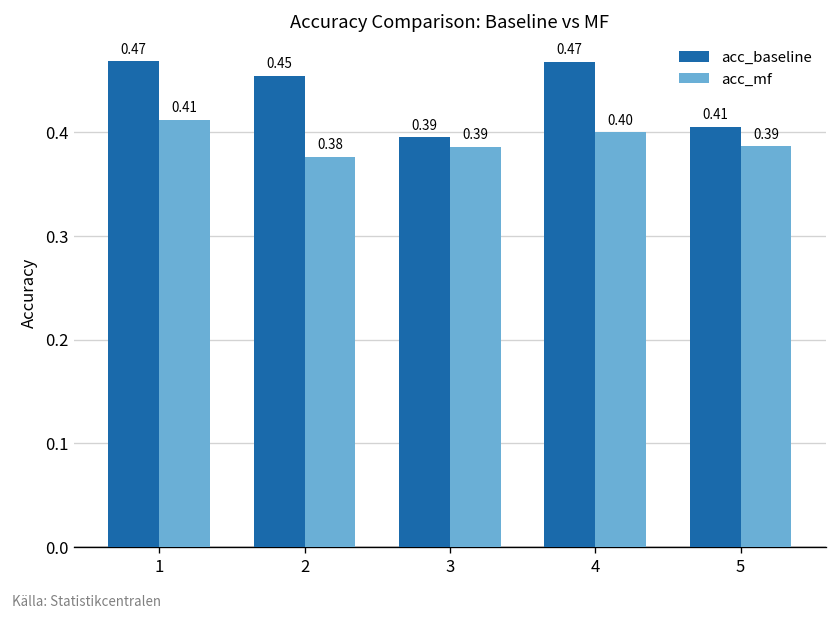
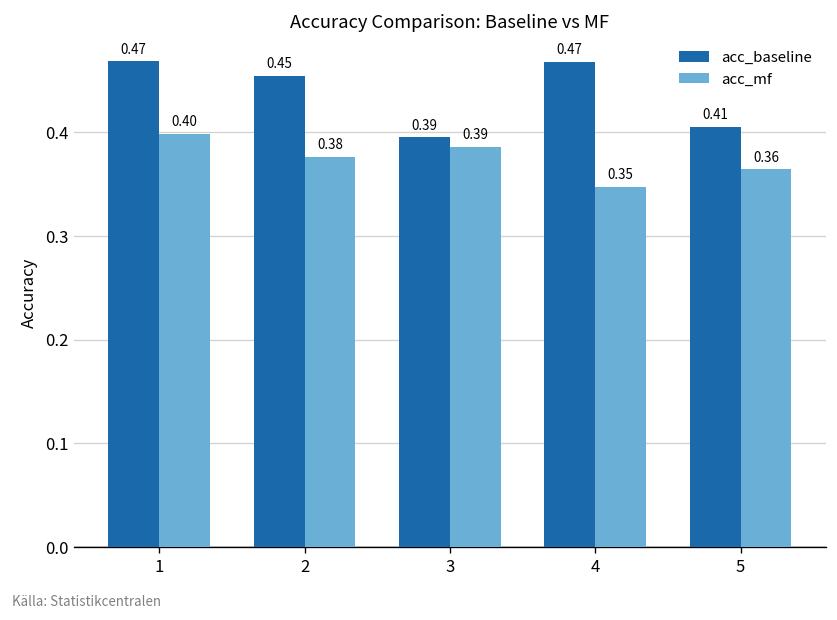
  {
    "acc_baseline": {
      "1": 0.47,
      "2": 0.45,
      "3": 0.39,
      "4": 0.47,
      "5": 0.41
    },
    "acc_mf": {
-     "1": 0.41,
+     "1": 0.40,
      "2": 0.38,
      "3": 0.39,
-     "4": 0.40,
-     "5": 0.39
+     "4": 0.35,
+     "5": 0.36
    }
  }
